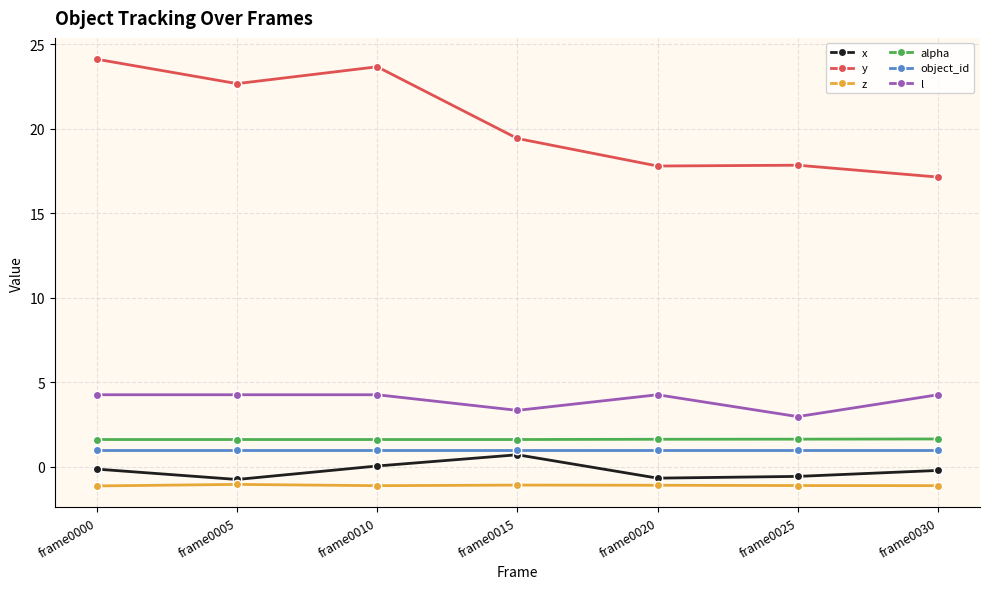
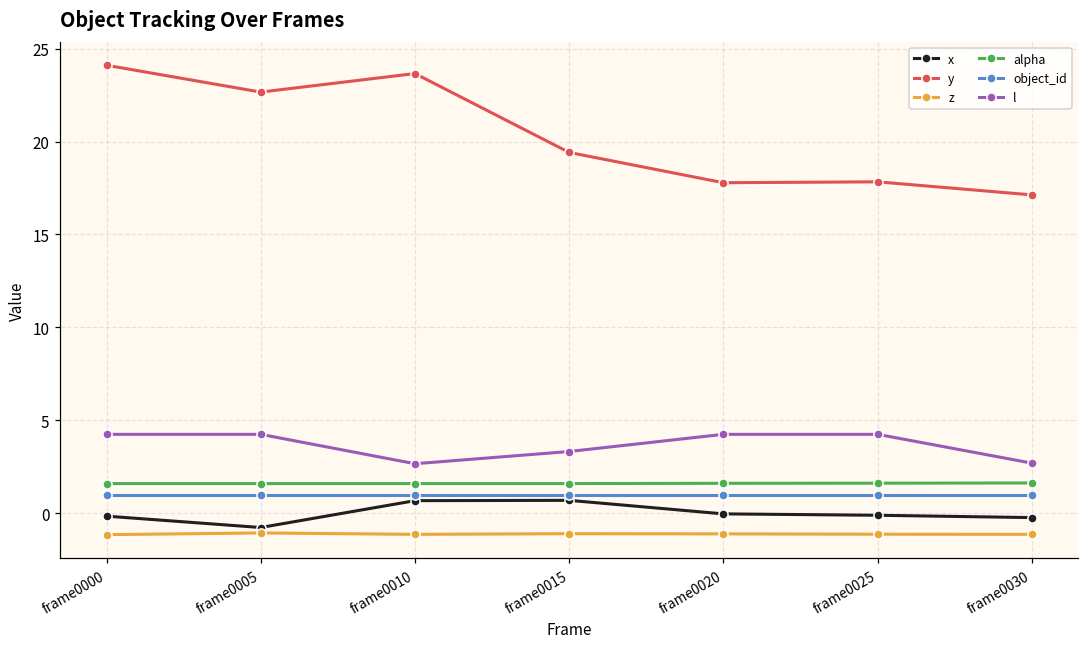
  {
    "x": {
      "frame0000": -0.1,
      "frame0005": -0.8,
-     "frame0010": 0.0,
+     "frame0010": 0.7,
      "frame0015": 0.7,
-     "frame0020": -0.7,
-     "frame0025": -0.6,
+     "frame0020": 0.0,
+     "frame0025": -0.1,
      "frame0030": -0.2
    },
    "y": {
      "frame0000": 24.1,
      "frame0005": 22.7,
      "frame0010": 23.7,
      "frame0015": 19.4,
      "frame0020": 17.8,
      "frame0025": 17.8,
      "frame0030": 17.1
    },
    "z": {
      "frame0000": -1.1,
      "frame0005": -1.1,
      "frame0010": -1.1,
      "frame0015": -1.1,
      "frame0020": -1.1,
      "frame0025": -1.1,
      "frame0030": -1.1
    },
    "alpha": {
      "frame0000": 1.6,
      "frame0005": 1.6,
      "frame0010": 1.6,
      "frame0015": 1.6,
      "frame0020": 1.6,
      "frame0025": 1.6,
      "frame0030": 1.6
    },
    "object_id": {
      "frame0000": 1.0,
      "frame0005": 1.0,
      "frame0010": 1.0,
      "frame0015": 1.0,
      "frame0020": 1.0,
      "frame0025": 1.0,
      "frame0030": 1.0
    },
    "l": {
      "frame0000": 4.3,
      "frame0005": 4.3,
-     "frame0010": 4.3,
+     "frame0010": 2.7,
      "frame0015": 3.3,
      "frame0020": 4.3,
-     "frame0025": 3.0,
-     "frame0030": 4.3
+     "frame0025": 4.3,
+     "frame0030": 2.7
    }
  }
